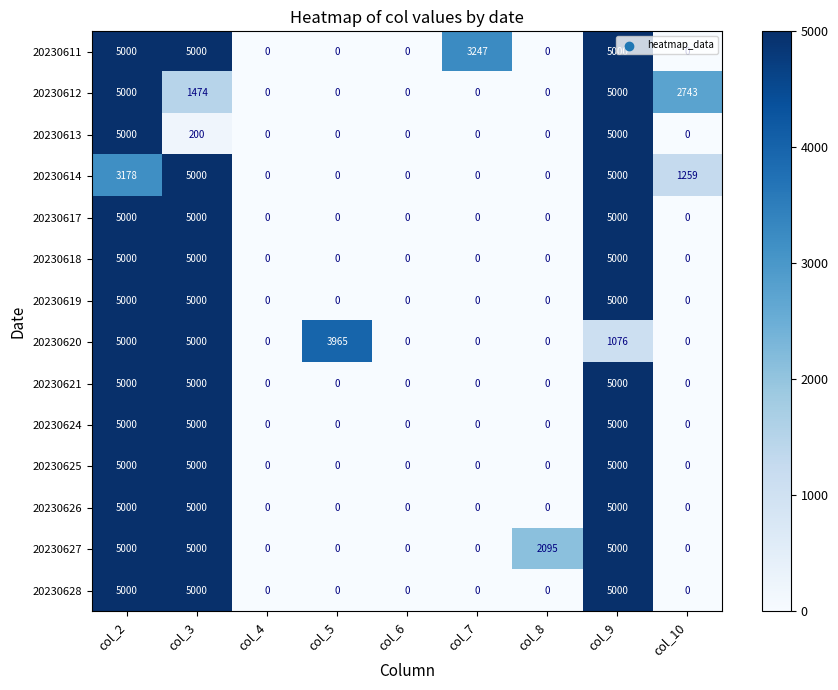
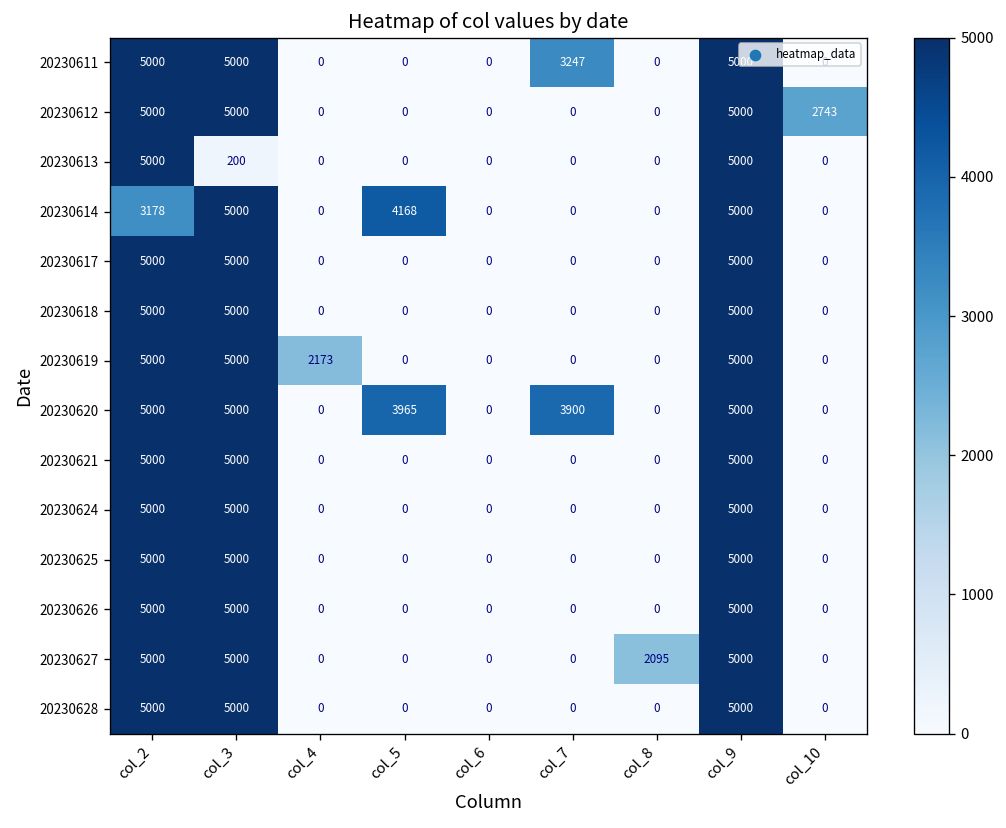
  {
    "20230611": {
      "col_2": 5000,
      "col_3": 5000,
      "col_4": 0,
      "col_5": 0,
      "col_6": 0,
      "col_7": 3247,
      "col_8": 0
    },
    "20230612": {
      "col_2": 5000,
-     "col_3": 1474,
+     "col_3": 5000,
      "col_4": 0,
      "col_5": 0,
      "col_6": 0,
      "col_7": 0,
      "col_8": 0,
      "col_9": 5000,
      "col_10": 2743
    },
    "20230613": {
      "col_2": 5000,
      "col_3": 200,
      "col_4": 0,
      "col_5": 0,
      "col_6": 0,
      "col_7": 0,
      "col_8": 0,
      "col_9": 5000,
      "col_10": 0
    },
    "20230614": {
      "col_2": 3178,
      "col_3": 5000,
      "col_4": 0,
-     "col_5": 0,
+     "col_5": 4168,
      "col_6": 0,
      "col_7": 0,
      "col_8": 0,
      "col_9": 5000,
-     "col_10": 1259
+     "col_10": 0
    },
    "20230617": {
      "col_2": 5000,
      "col_3": 5000,
      "col_4": 0,
      "col_5": 0,
      "col_6": 0,
      "col_7": 0,
      "col_8": 0,
      "col_9": 5000,
      "col_10": 0
    },
    "20230618": {
      "col_2": 5000,
      "col_3": 5000,
      "col_4": 0,
      "col_5": 0,
      "col_6": 0,
      "col_7": 0,
      "col_8": 0,
      "col_9": 5000,
      "col_10": 0
    },
    "20230619": {
      "col_2": 5000,
      "col_3": 5000,
-     "col_4": 0,
+     "col_4": 2173,
      "col_5": 0,
      "col_6": 0,
      "col_7": 0,
      "col_8": 0,
      "col_9": 5000,
      "col_10": 0
    },
    "20230620": {
      "col_2": 5000,
      "col_3": 5000,
      "col_4": 0,
      "col_5": 3965,
      "col_6": 0,
-     "col_7": 0,
+     "col_7": 3900,
      "col_8": 0,
-     "col_9": 1076,
+     "col_9": 5000,
      "col_10": 0
    },
    "20230621": {
      "col_2": 5000,
      "col_3": 5000,
      "col_4": 0,
      "col_5": 0,
      "col_6": 0,
      "col_7": 0,
      "col_8": 0,
      "col_9": 5000,
      "col_10": 0
    },
    "20230624": {
      "col_2": 5000,
      "col_3": 5000,
      "col_4": 0,
      "col_5": 0,
      "col_6": 0,
      "col_7": 0,
      "col_8": 0,
      "col_9": 5000,
      "col_10": 0
    },
    "20230625": {
      "col_2": 5000,
      "col_3": 5000,
      "col_4": 0,
      "col_5": 0,
      "col_6": 0,
      "col_7": 0,
      "col_8": 0,
      "col_9": 5000,
      "col_10": 0
    },
    "20230626": {
      "col_2": 5000,
      "col_3": 5000,
      "col_4": 0,
      "col_5": 0,
      "col_6": 0,
      "col_7": 0,
      "col_8": 0,
      "col_9": 5000,
      "col_10": 0
    },
    "20230627": {
      "col_2": 5000,
      "col_3": 5000,
      "col_4": 0,
      "col_5": 0,
      "col_6": 0,
      "col_7": 0,
      "col_8": 2095,
      "col_9": 5000,
      "col_10": 0
    },
    "20230628": {
      "col_2": 5000,
      "col_3": 5000,
      "col_4": 0,
      "col_5": 0,
      "col_6": 0,
      "col_7": 0,
      "col_8": 0,
      "col_9": 5000,
      "col_10": 0
    }
  }
